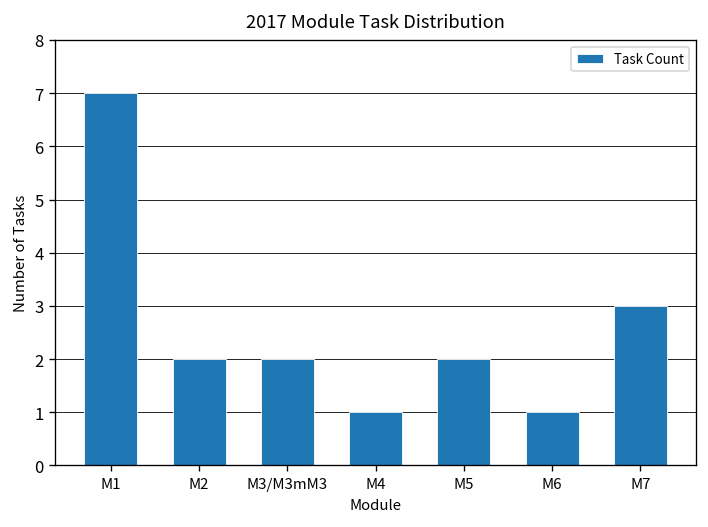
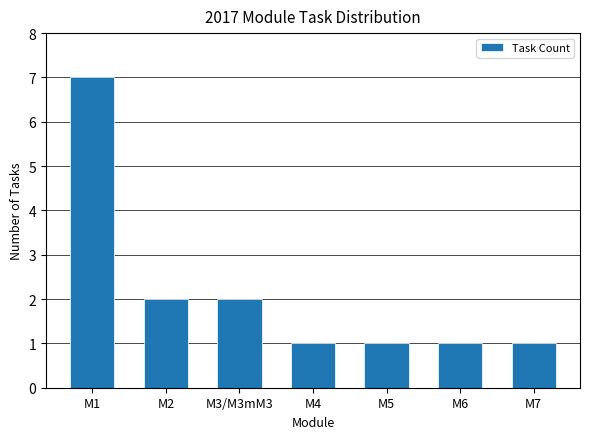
  {
    "M1": 7,
    "M2": 2,
    "M3/M3mM3": 2,
    "M4": 1,
-   "M5": 2,
+   "M5": 1,
    "M6": 1,
-   "M7": 3
+   "M7": 1
  }
